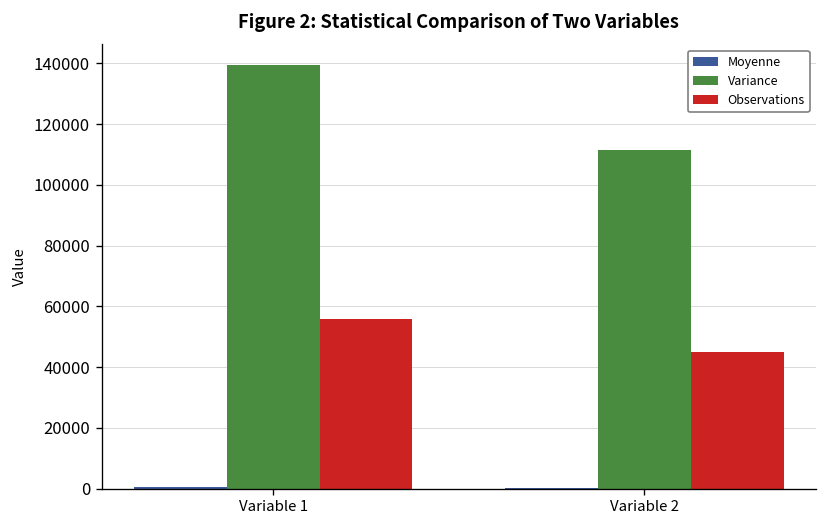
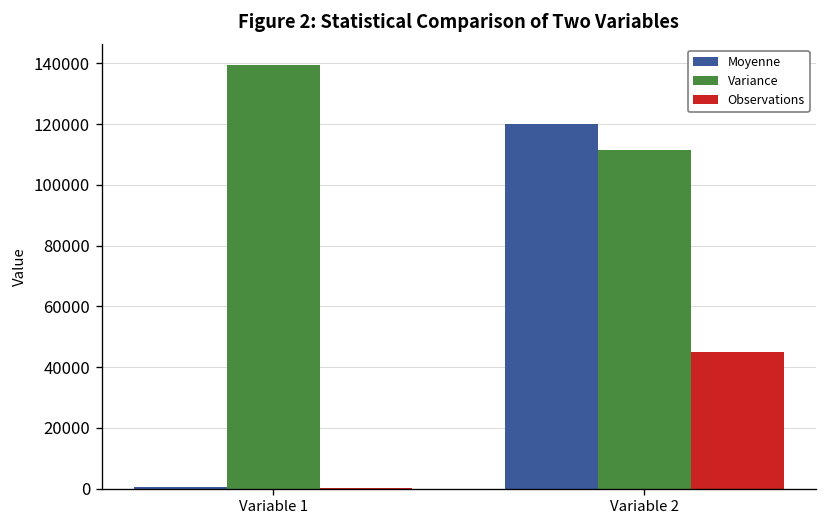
  {
    "Moyenne": {
-     "Variable 2": 0
+     "Variable 2": 120000
    },
    "Variance": {
      "Variable 1": 139000,
      "Variable 2": 112000
    },
    "Observations": {
-     "Variable 1": 56000,
+     "Variable 1": 0,
      "Variable 2": 45000
    }
  }
